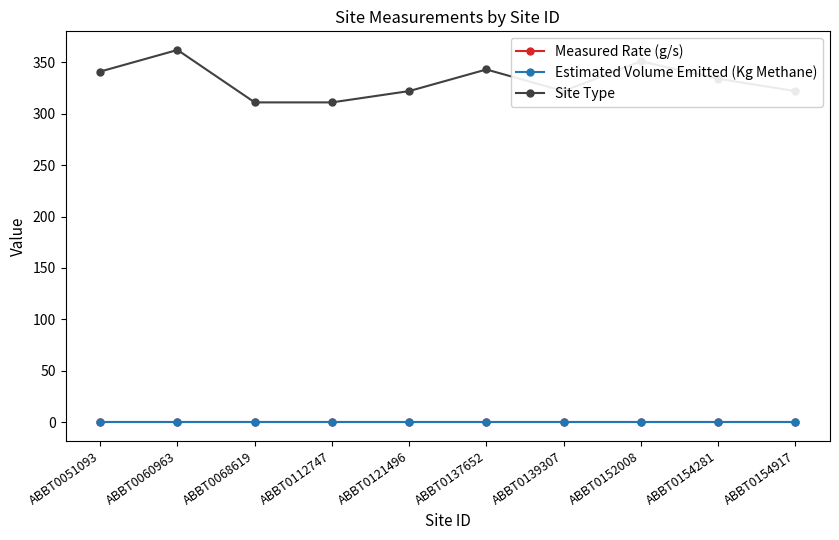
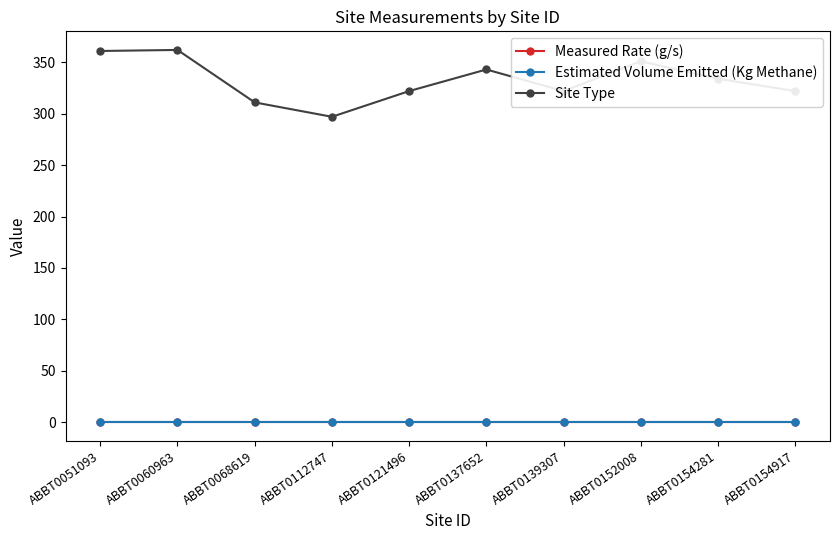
  {
    "Estimated Volume Emitted (Kg Methane)": {
      "ABBT0051093": 0,
      "ABBT0060963": 0,
      "ABBT0068619": 0,
      "ABBT0112747": 0,
      "ABBT0121496": 0,
      "ABBT0137652": 0,
      "ABBT0139307": 0,
      "ABBT0152008": 0,
      "ABBT0154281": 0,
      "ABBT0154917": 0
    },
    "Site Type": {
-     "ABBT0051093": 341,
+     "ABBT0051093": 361,
      "ABBT0060963": 362,
      "ABBT0068619": 311,
-     "ABBT0112747": 311,
+     "ABBT0112747": 297,
      "ABBT0121496": 322,
      "ABBT0137652": 343
    }
  }
